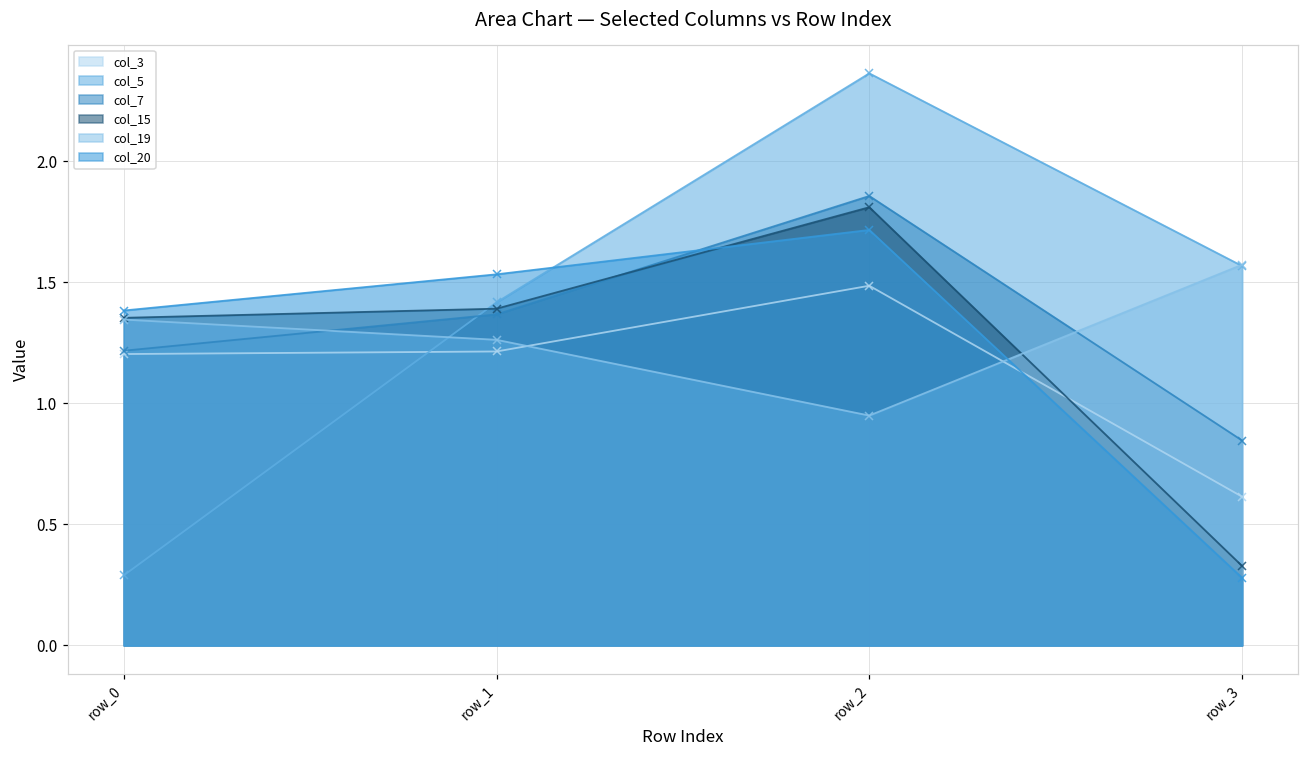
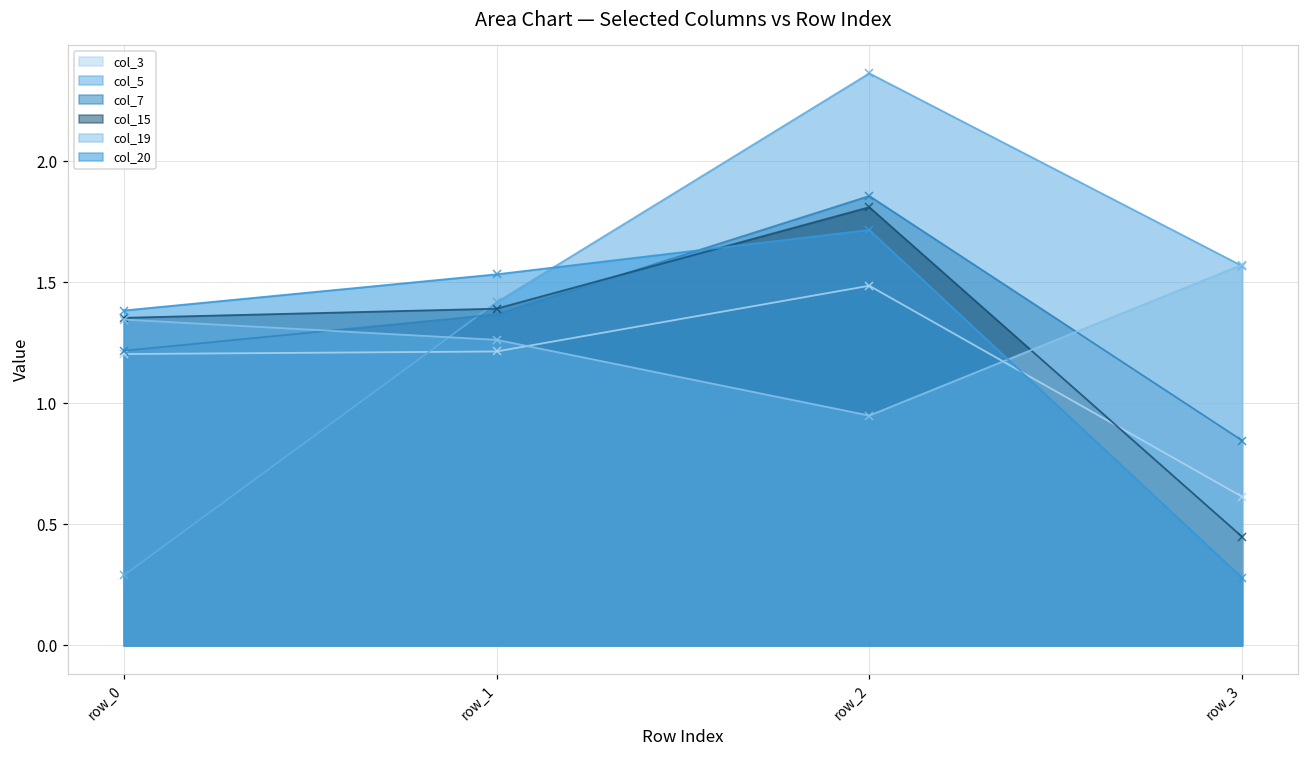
  {
    "col_15": {
      "row_1": 1.39,
      "row_2": 1.81,
-     "row_3": 0.33
+     "row_3": 0.45
    }
  }
